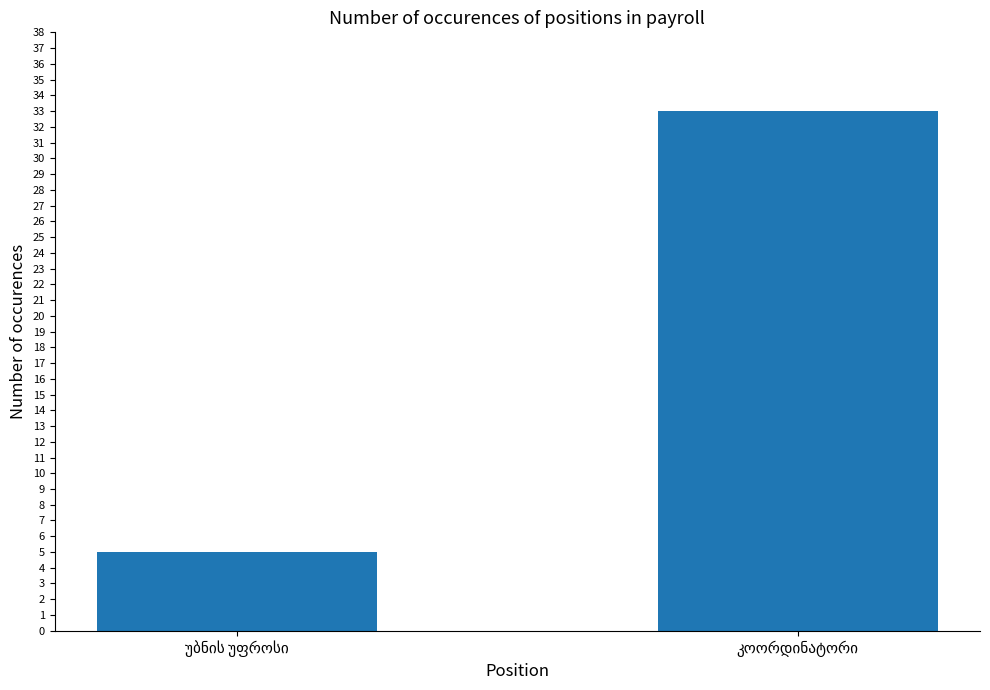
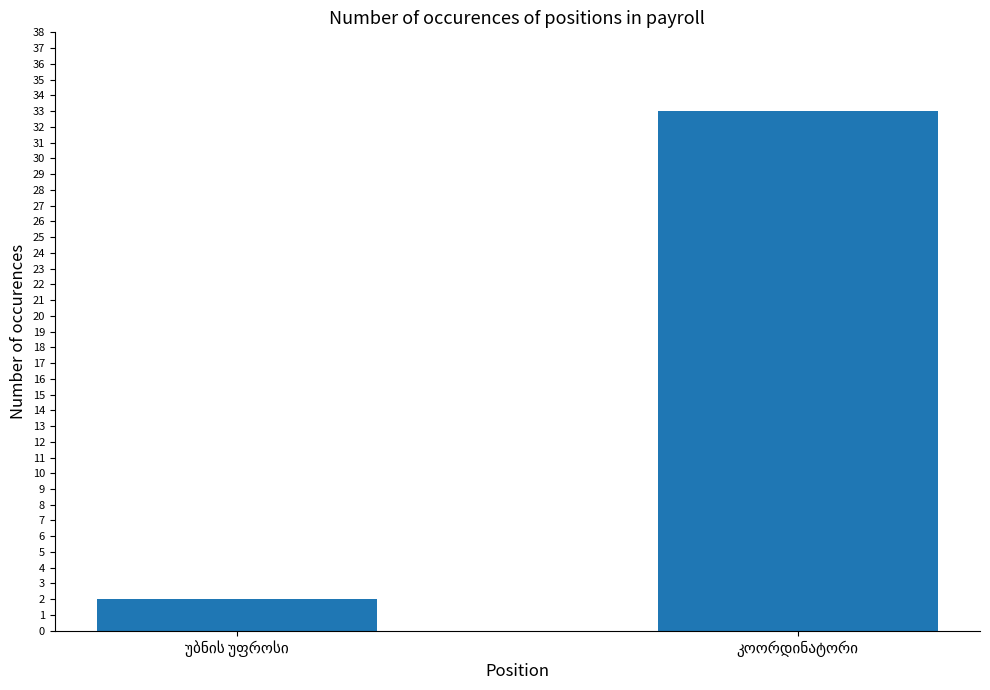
  {
-   "უბნის უფროსი": 5,
+   "უბნის უფროსი": 2,
    "კოორდინატორი": 33
  }
